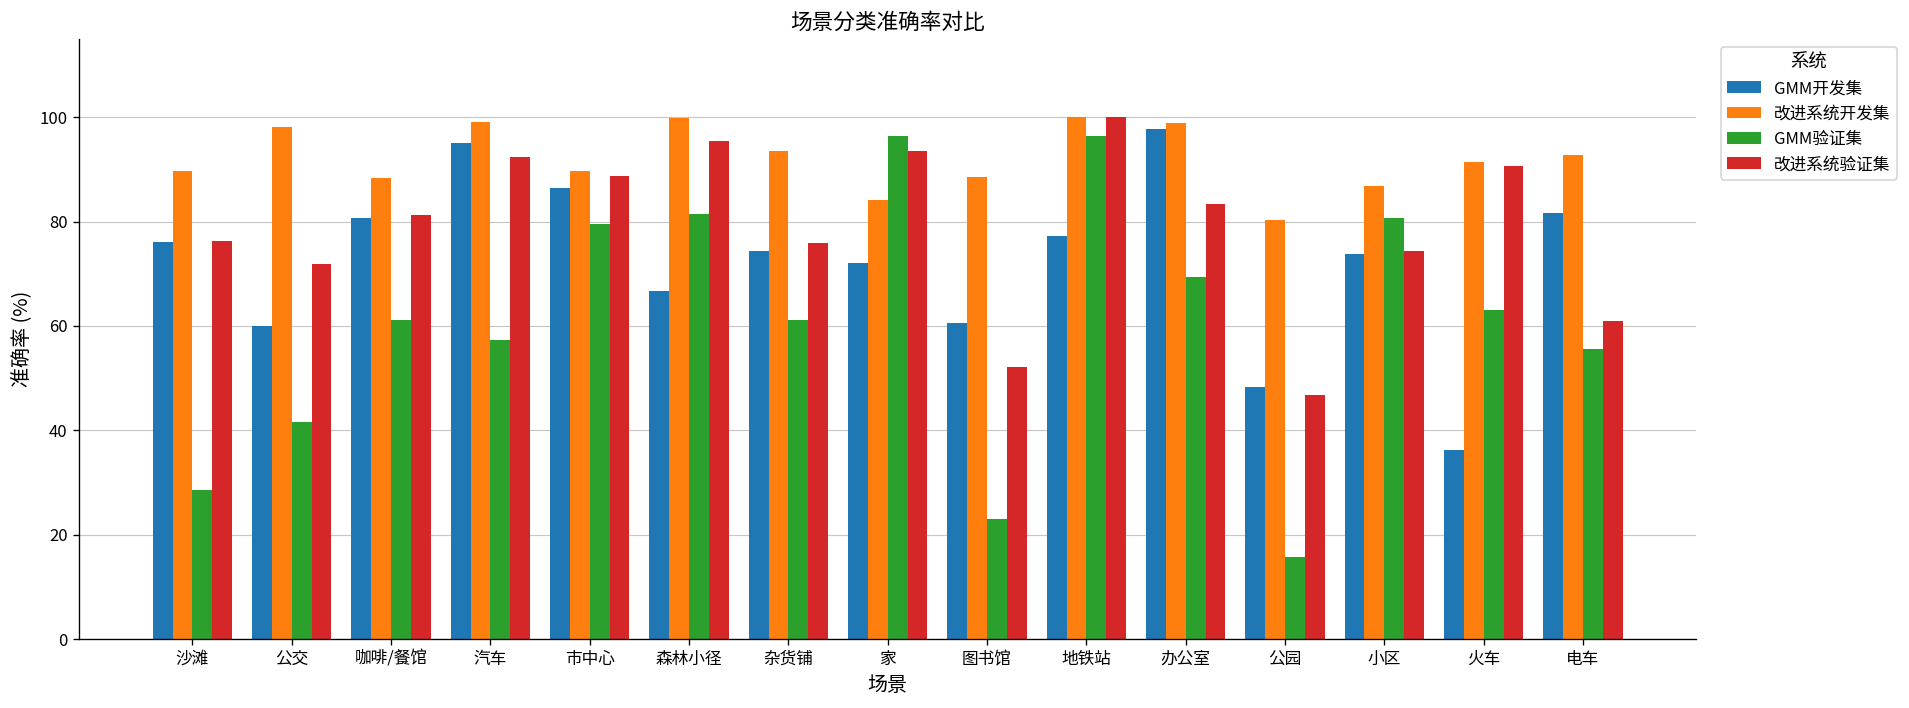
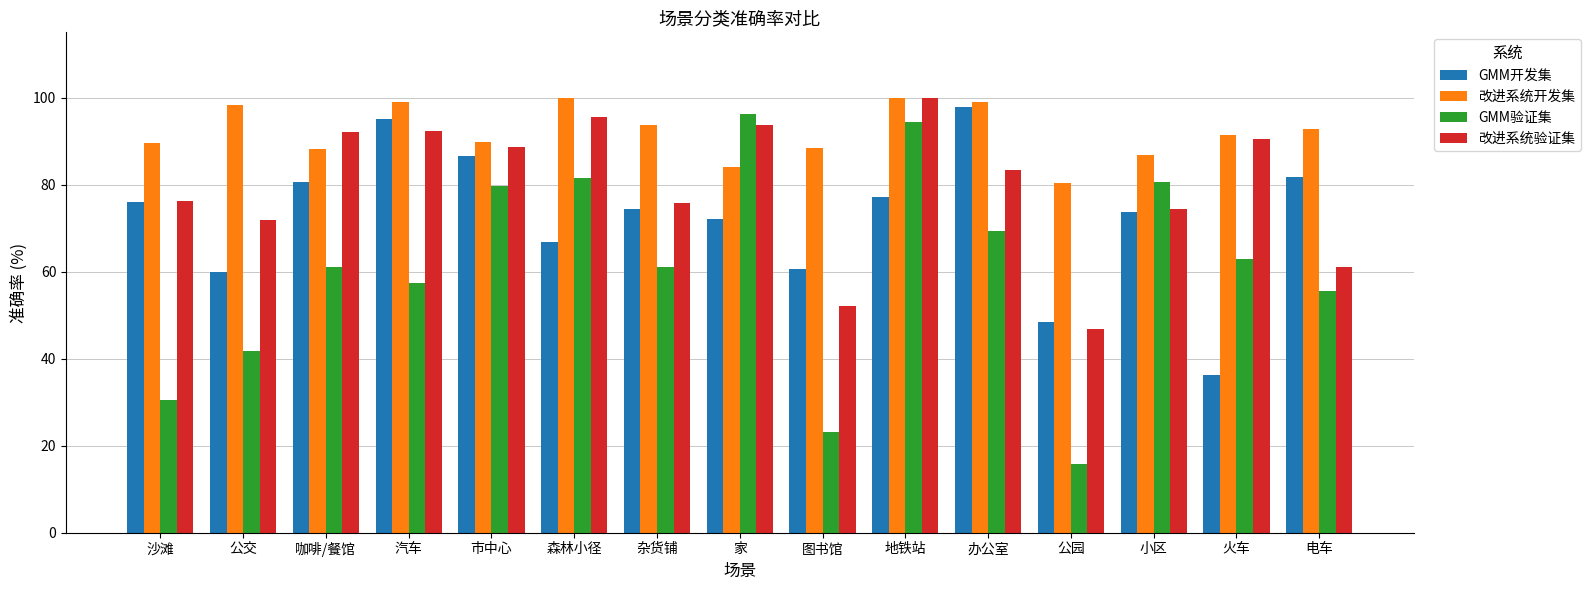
  {
    "GMM开发集": {
      "沙滩": 76,
      "公交": 60,
      "咖啡/餐馆": 81,
      "汽车": 95,
      "市中心": 87,
      "森林小径": 67,
      "杂货铺": 74,
      "家": 72,
      "图书馆": 61,
      "地铁站": 77,
      "办公室": 98,
      "公园": 48,
      "小区": 74,
      "火车": 36,
      "电车": 82
    },
    "改进系统开发集": {
      "沙滩": 90,
      "公交": 98,
      "咖啡/餐馆": 88,
      "汽车": 99,
      "市中心": 90,
      "森林小径": 100,
      "杂货铺": 94,
      "家": 84,
      "图书馆": 89,
      "地铁站": 100,
      "办公室": 99,
      "公园": 80,
      "小区": 87,
      "火车": 91,
      "电车": 93
    },
    "GMM验证集": {
-     "沙滩": 29,
+     "沙滩": 31,
      "公交": 42,
      "咖啡/餐馆": 61,
      "汽车": 57,
      "市中心": 80,
      "森林小径": 82,
      "杂货铺": 61,
      "家": 96,
      "图书馆": 23,
-     "地铁站": 96,
+     "地铁站": 94,
      "办公室": 69,
      "公园": 16,
      "小区": 81,
      "火车": 63,
      "电车": 56
    },
    "改进系统验证集": {
      "沙滩": 76,
      "公交": 72,
-     "咖啡/餐馆": 81,
+     "咖啡/餐馆": 92,
      "汽车": 92,
      "市中心": 89,
      "森林小径": 96,
      "杂货铺": 76,
      "家": 94,
      "图书馆": 52,
      "地铁站": 100,
      "办公室": 83,
      "公园": 47,
      "小区": 74,
      "火车": 91,
      "电车": 61
    }
  }
